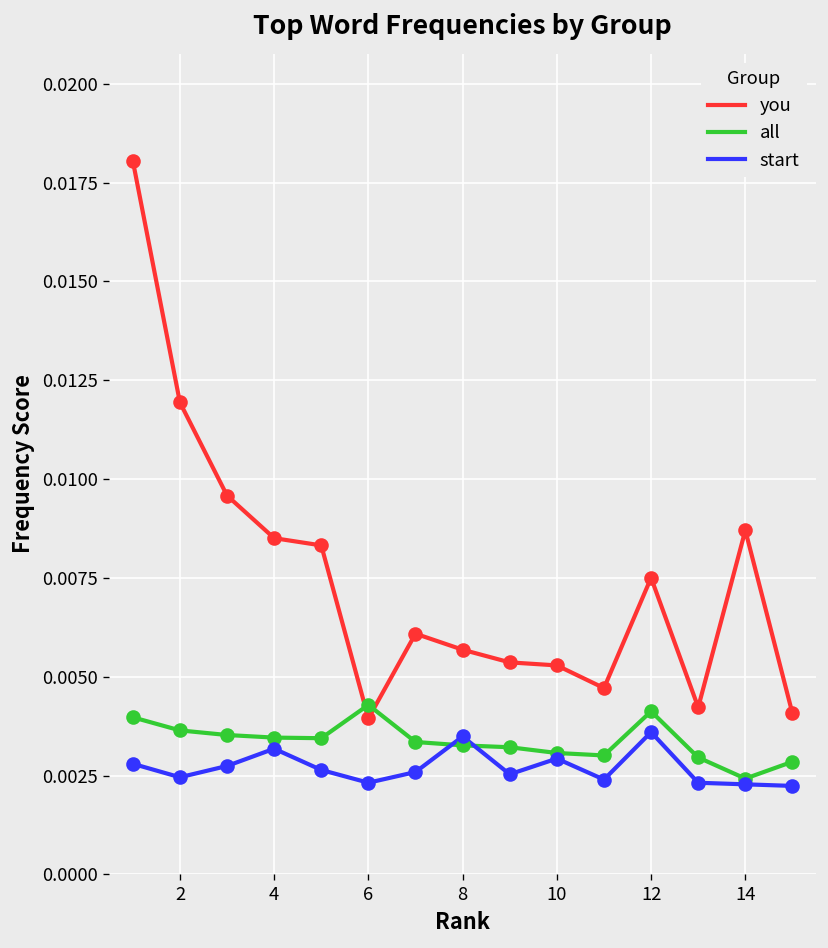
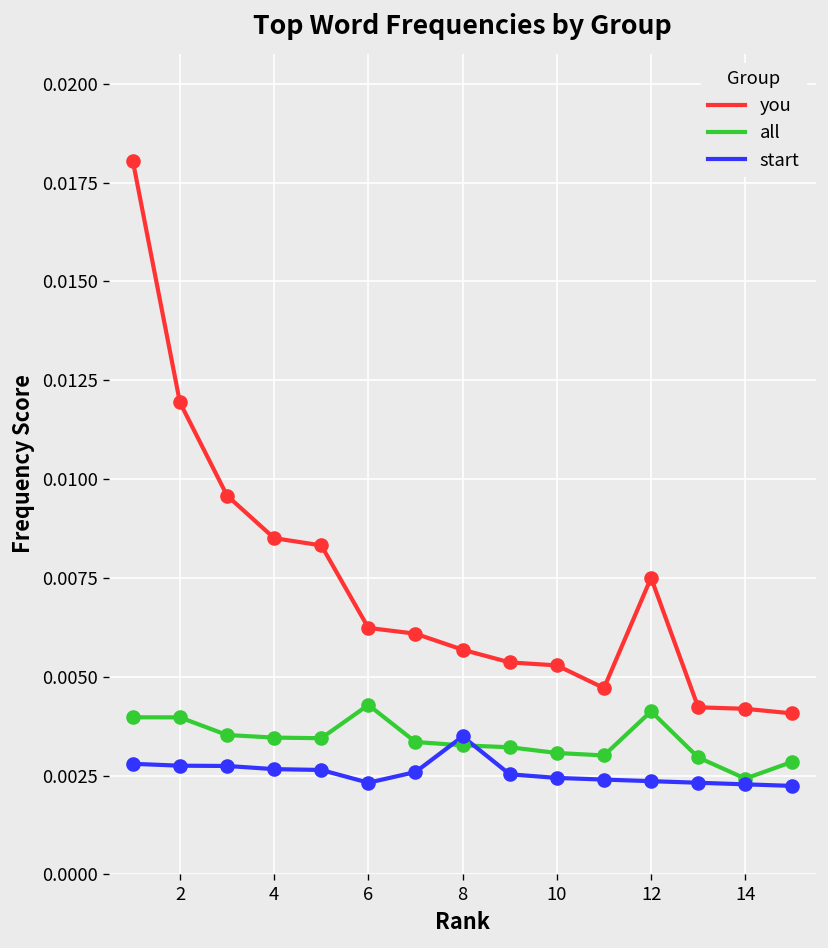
  {
    "you": {
      "2": 0.0119,
      "4": 0.0085,
-     "6": 0.0039,
+     "6": 0.0062,
      "8": 0.0057,
      "10": 0.0053,
      "12": 0.0075,
-     "14": 0.0087
+     "14": 0.0042
    },
    "all": {
-     "2": 0.0036,
+     "2": 0.0040,
      "4": 0.0035,
      "6": 0.0043,
      "8": 0.0033,
      "10": 0.0031,
      "12": 0.0041,
      "14": 0.0024
    },
    "start": {
-     "2": 0.0025,
-     "4": 0.0032,
+     "2": 0.0028,
+     "4": 0.0027,
      "6": 0.0023,
      "8": 0.0035,
-     "10": 0.0029,
-     "12": 0.0036,
+     "10": 0.0024,
+     "12": 0.0024,
      "14": 0.0023
    }
  }
